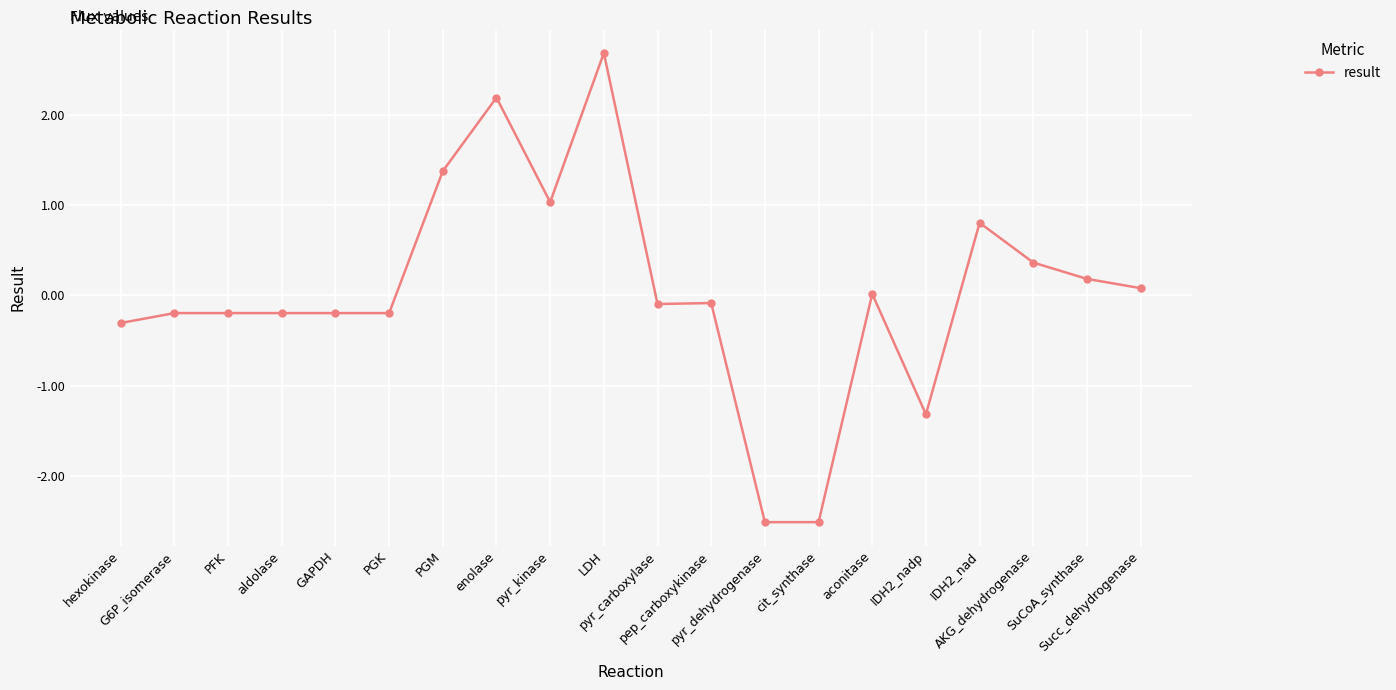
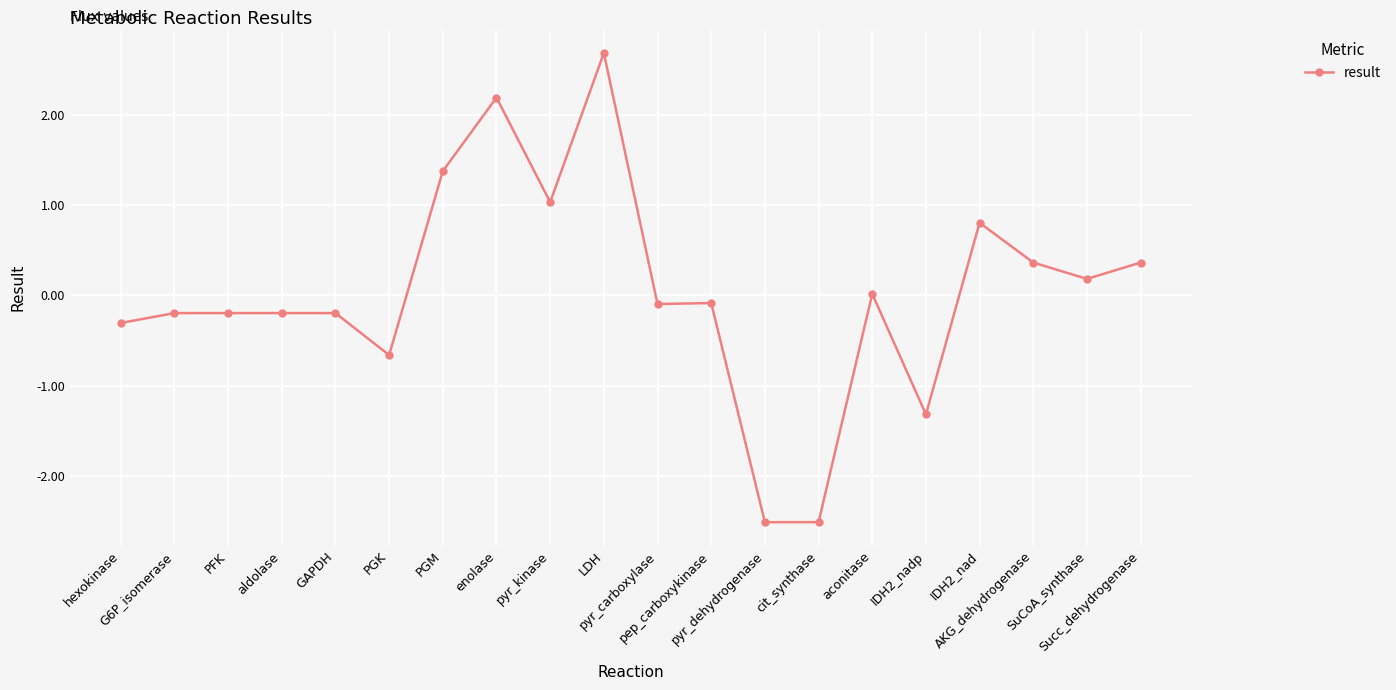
  {
    "hexokinase": -0.3,
    "G6P_isomerase": -0.2,
    "PFK": -0.2,
    "aldolase": -0.2,
    "GAPDH": -0.2,
-   "PGK": -0.2,
+   "PGK": -0.7,
    "PGM": 1.4,
    "enolase": 2.2,
    "pyr_kinase": 1.0,
    "LDH": 2.7,
    "pyr_carboxylase": -0.1,
    "pep_carboxykinase": -0.1,
    "pyr_dehydrogenase": -2.5,
    "cit_synthase": -2.5,
    "aconitase": 0.0,
    "IDH2_nadp": -1.3,
    "IDH2_nad": 0.8,
    "AKG_dehydrogenase": 0.4,
    "SuCoA_synthase": 0.2,
-   "Succ_dehydrogenase": 0.1
+   "Succ_dehydrogenase": 0.4
  }
